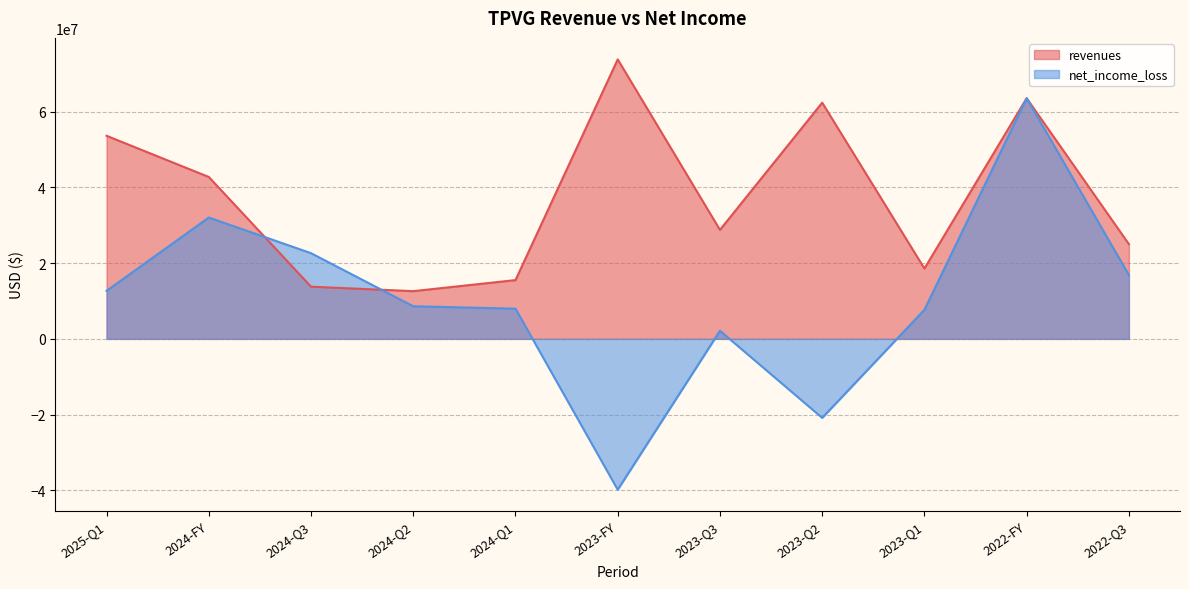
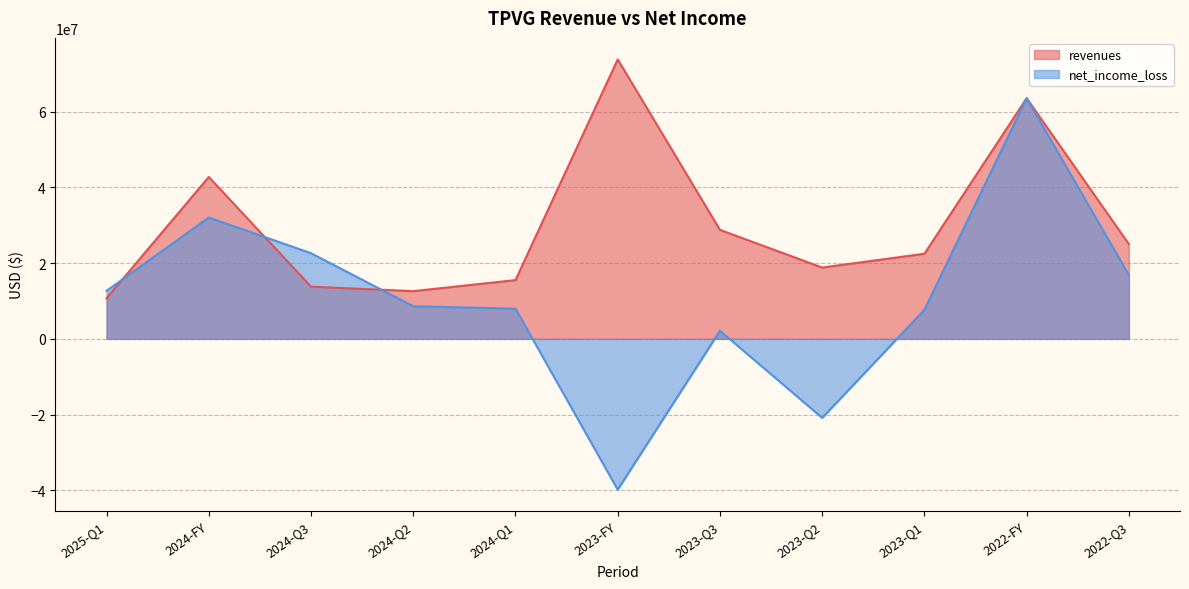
  {
    "revenues": {
-     "2025-Q1": 54000000,
+     "2025-Q1": 11000000,
      "2024-FY": 43000000,
      "2024-Q3": 14000000,
      "2024-Q2": 13000000,
      "2024-Q1": 16000000,
      "2023-FY": 74000000,
      "2023-Q3": 29000000,
-     "2023-Q2": 62000000,
-     "2023-Q1": 19000000,
+     "2023-Q2": 19000000,
+     "2023-Q1": 22000000,
      "2022-Q3": 25000000
    }
  }
